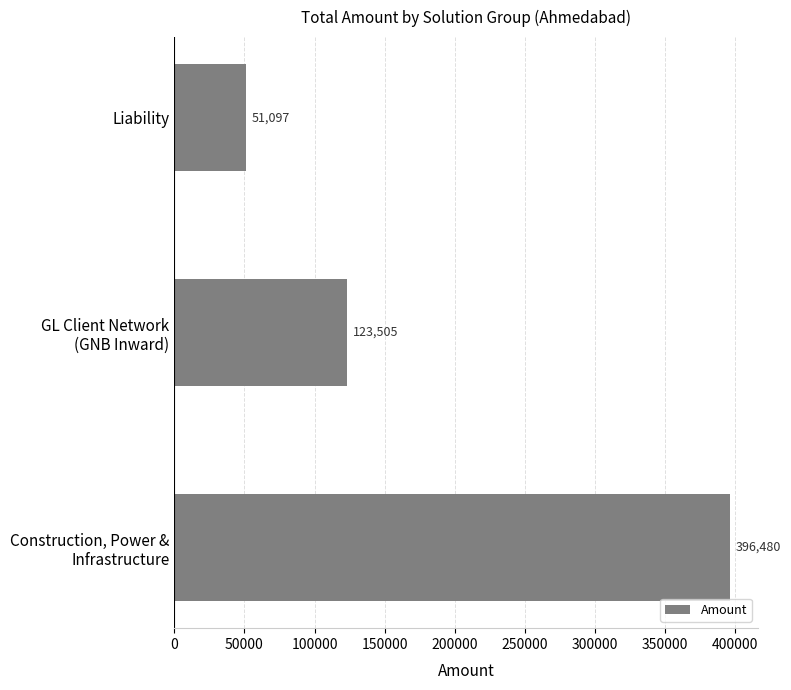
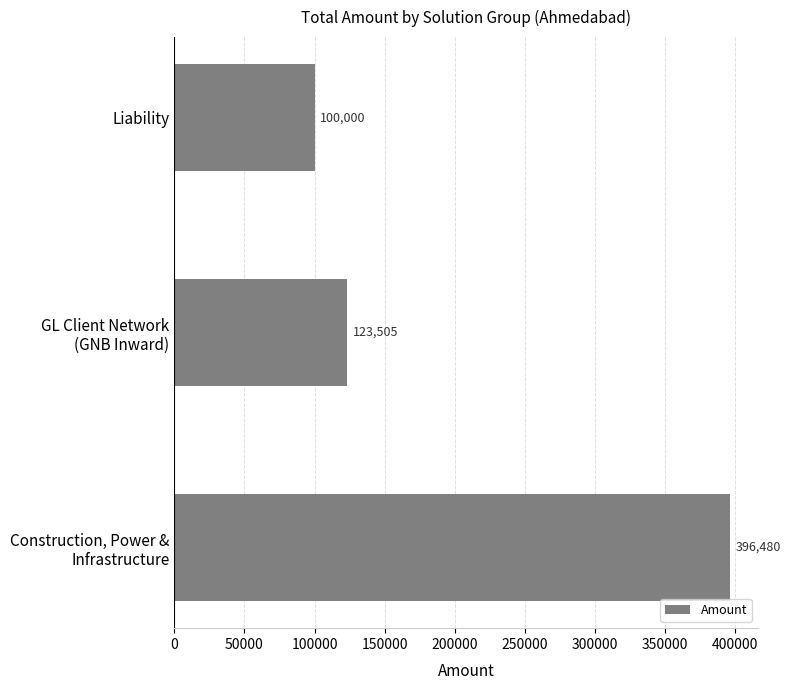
  {
-   "Liability": "51,097",
+   "Liability": "100,000",
    "GL Client Network (GNB Inward)": "123,505",
    "Construction, Power & Infrastructure": "396,480"
  }
